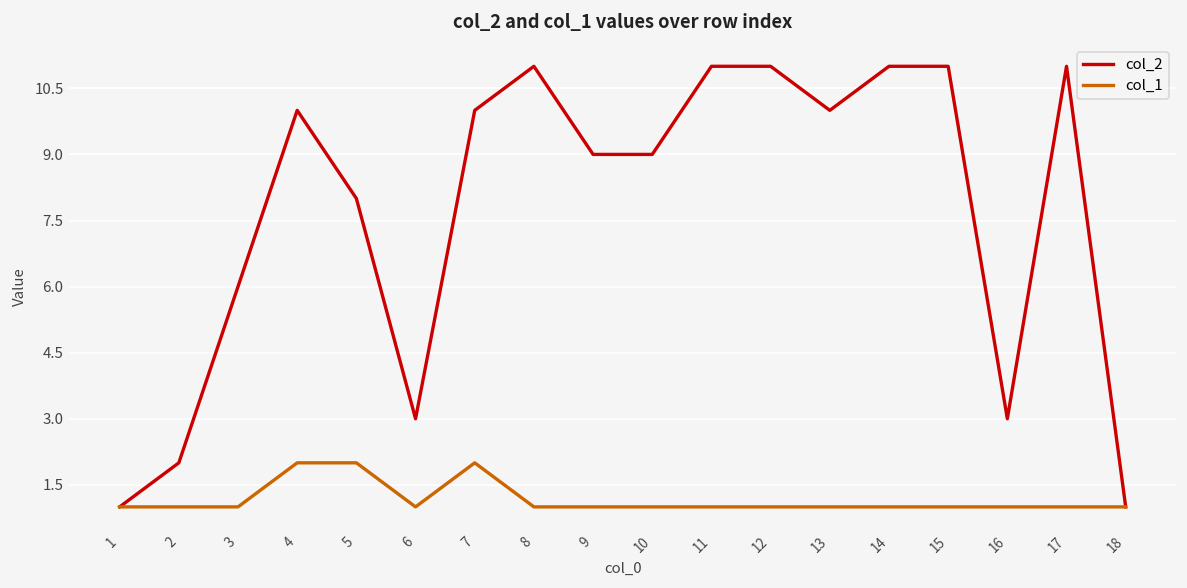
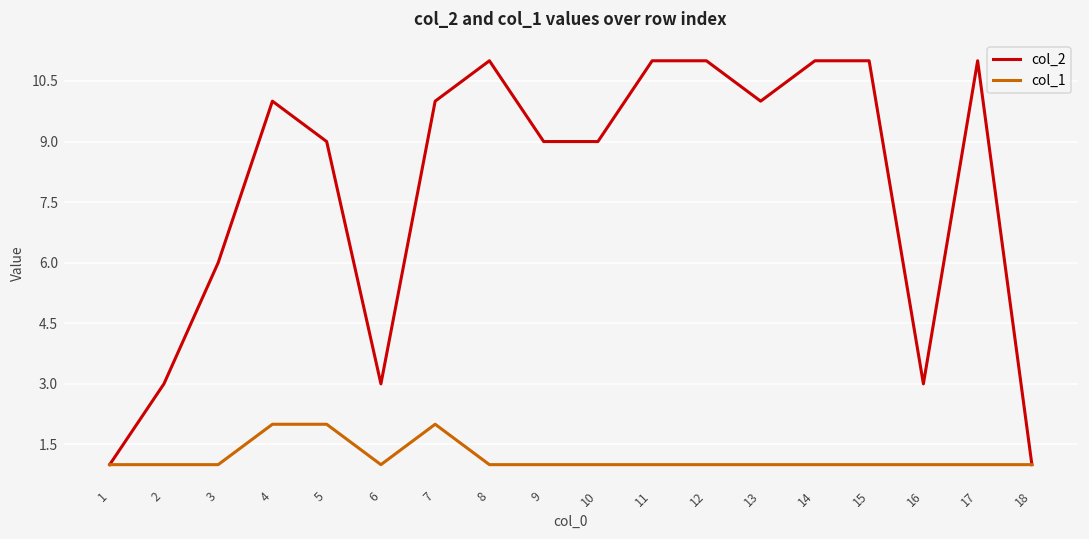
  {
    "col_2": {
-     "2": 2,
+     "2": 3,
      "3": 6,
      "4": 10,
-     "5": 8,
+     "5": 9,
      "6": 3,
      "7": 10,
      "8": 11,
      "9": 9,
      "10": 9,
      "11": 11,
      "12": 11,
      "13": 10,
      "14": 11,
      "15": 11,
      "16": 3,
      "17": 11
    },
    "col_1": {
      "2": 1,
      "3": 1,
      "4": 2,
      "5": 2,
      "6": 1,
      "7": 2,
      "8": 1,
      "9": 1,
      "10": 1,
      "11": 1,
      "12": 1,
      "13": 1,
      "14": 1,
      "15": 1,
      "16": 1,
      "17": 1
    }
  }
